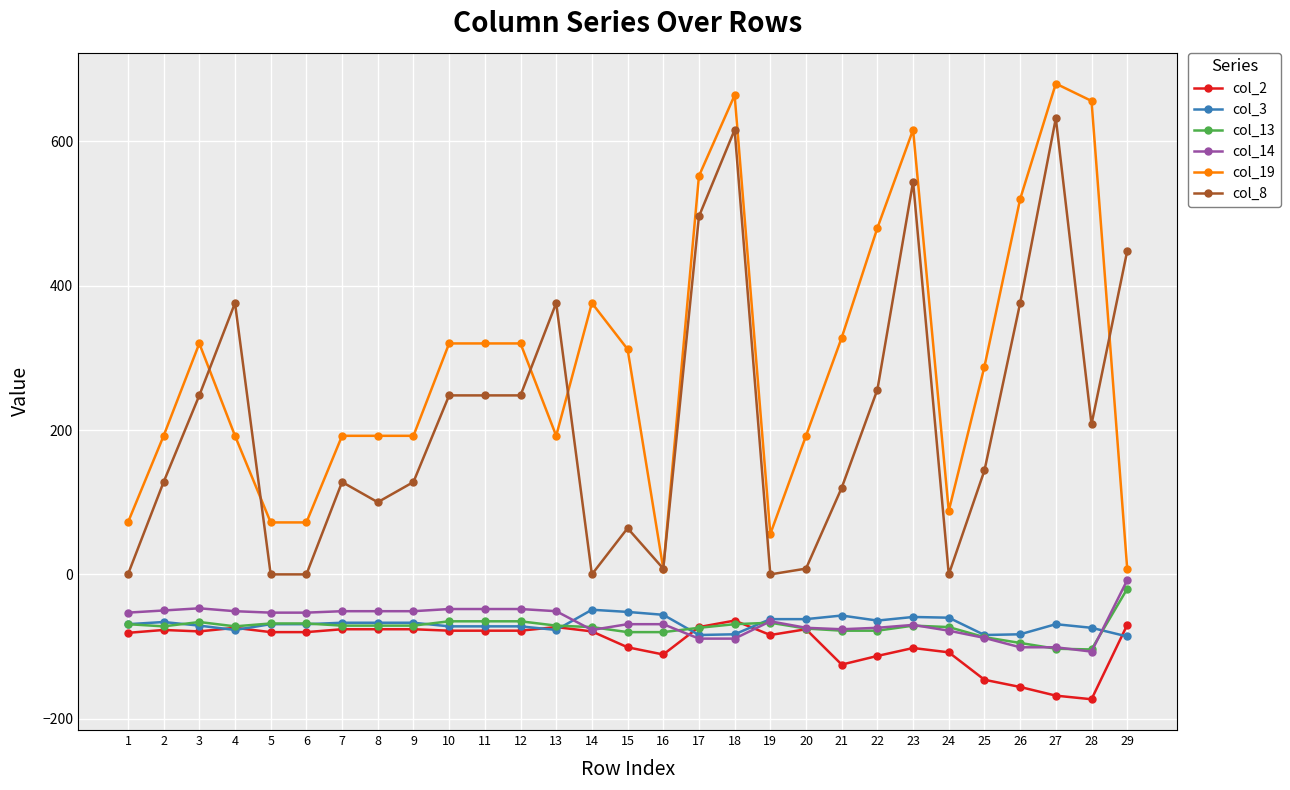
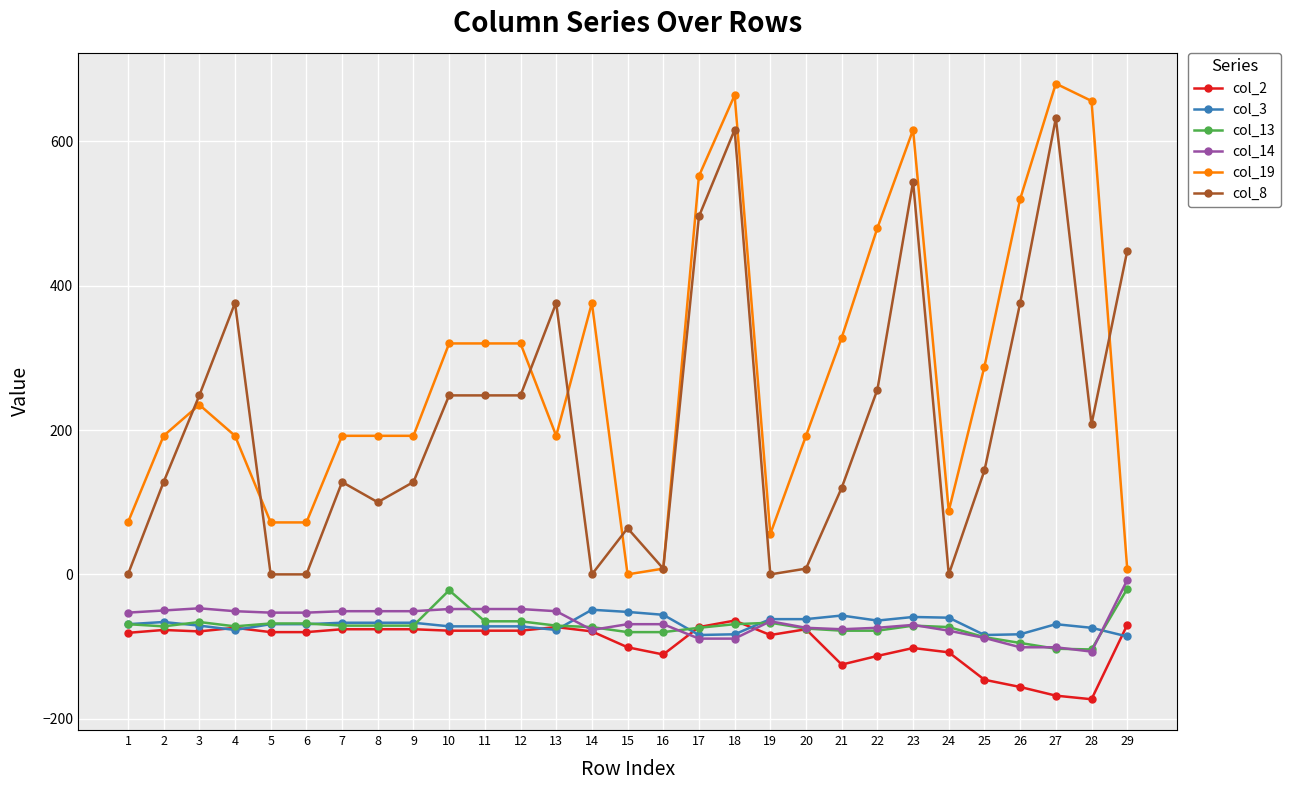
  {
    "col_2": {
      "1": -80,
      "2": -80,
      "3": -80,
      "5": -80,
      "6": -80,
      "7": -80,
      "8": -80,
      "9": -80,
      "10": -80,
      "11": -80,
      "12": -80,
      "15": -100,
      "16": -110,
      "18": -60,
      "19": -80,
      "21": -130,
      "22": -110,
      "23": -100,
      "24": -110,
      "25": -150,
      "26": -160,
      "27": -170,
      "28": -170,
      "29": -70
    },
    "col_3": {
      "2": -70,
      "3": -70,
      "7": -70,
      "8": -70,
      "9": -70,
      "10": -70,
      "11": -70,
      "12": -70,
      "13": -80,
      "14": -50,
      "15": -50,
      "16": -60,
      "17": -80,
      "18": -80,
      "20": -60,
      "21": -60,
      "22": -60,
      "23": -60,
      "24": -60,
      "26": -80,
      "27": -70,
      "28": -70,
      "29": -90
    },
    "col_13": {
      "2": -70,
      "3": -70,
      "7": -70,
      "8": -70,
      "9": -70,
-     "10": -70,
+     "10": -20,
      "11": -70,
      "12": -70,
      "14": -70,
      "15": -80,
      "16": -80,
      "18": -70,
      "22": -80,
      "24": -70,
      "26": -100,
      "29": -20
    },
    "col_14": {
      "1": -50,
      "2": -50,
      "3": -50,
      "4": -50,
      "5": -50,
      "6": -50,
      "7": -50,
      "8": -50,
      "9": -50,
      "10": -50,
      "11": -50,
      "12": -50,
      "13": -50,
      "15": -70,
      "16": -70,
      "17": -90,
      "18": -90,
      "22": -70,
      "24": -80,
      "26": -100,
      "29": -10
    },
    "col_19": {
      "1": 70,
      "2": 190,
-     "3": 320,
+     "3": 240,
      "4": 190,
      "5": 70,
      "6": 70,
      "7": 190,
      "8": 190,
      "9": 190,
      "10": 320,
      "11": 320,
      "12": 320,
      "13": 190,
      "14": 380,
-     "15": 310,
+     "15": 0,
      "17": 550,
      "18": 660,
      "19": 60,
      "20": 190,
      "21": 330,
      "22": 480,
      "23": 620,
      "24": 90,
      "25": 290,
      "26": 520,
      "27": 680,
      "28": 660,
      "29": 10
    },
    "col_8": {
      "1": 0,
      "2": 130,
      "3": 250,
      "4": 380,
      "5": 0,
      "6": 0,
      "7": 130,
      "8": 100,
      "9": 130,
      "10": 250,
      "11": 250,
      "12": 250,
      "13": 380,
      "14": 0,
      "15": 60,
      "17": 500,
      "18": 620,
      "19": 0,
      "20": 10,
      "21": 120,
      "22": 260,
      "23": 540,
      "24": 0,
      "25": 140,
      "26": 380,
      "27": 630,
      "28": 210,
      "29": 450
    }
  }
